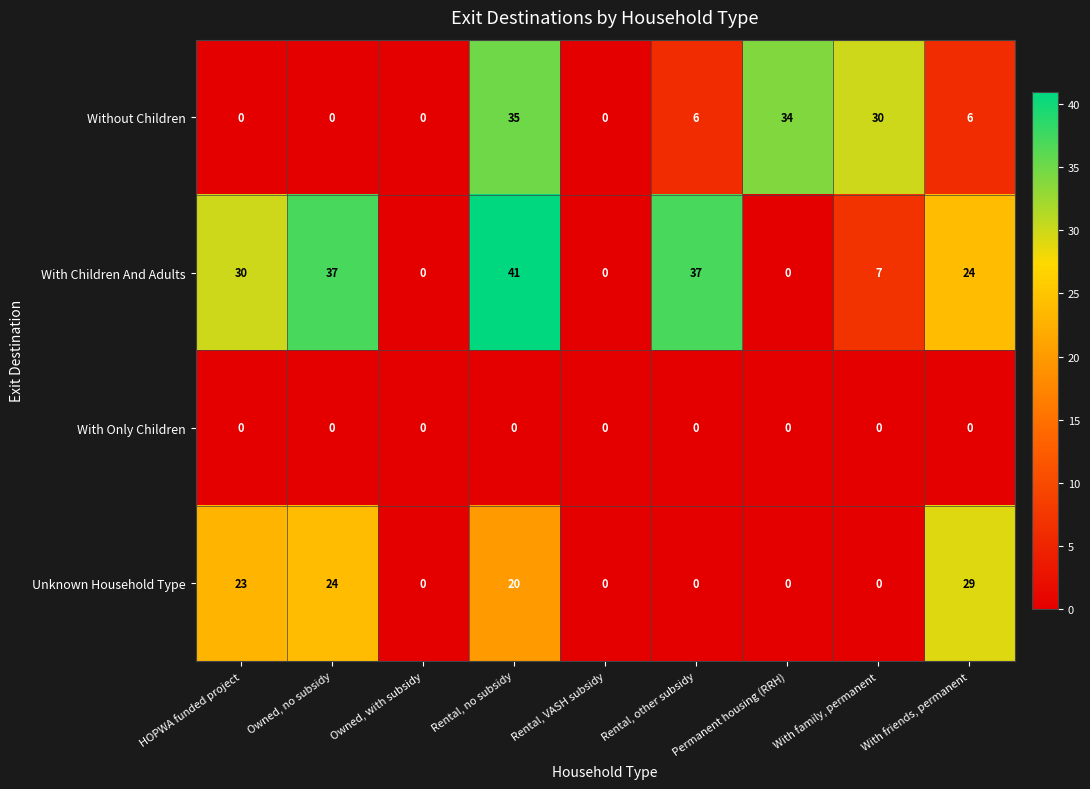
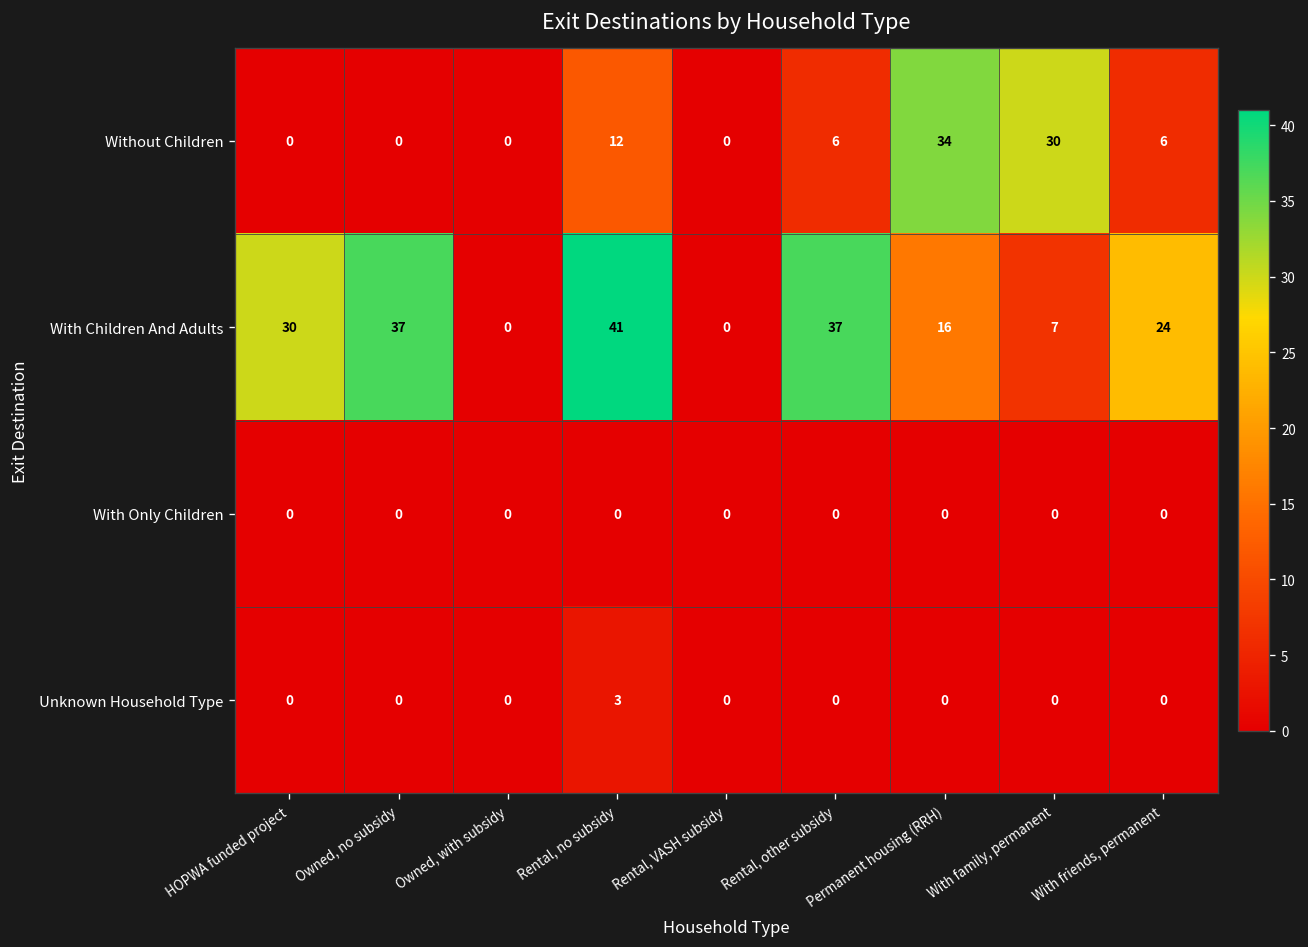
  {
    "Without Children": {
      "HOPWA funded project": 0,
      "Owned, no subsidy": 0,
      "Owned, with subsidy": 0,
-     "Rental, no subsidy": 35,
+     "Rental, no subsidy": 12,
      "Rental, VASH subsidy": 0,
      "Rental, other subsidy": 6,
      "Permanent housing (RRH)": 34,
      "With family, permanent": 30,
      "With friends, permanent": 6
    },
    "With Children And Adults": {
      "HOPWA funded project": 30,
      "Owned, no subsidy": 37,
      "Owned, with subsidy": 0,
      "Rental, no subsidy": 41,
      "Rental, VASH subsidy": 0,
      "Rental, other subsidy": 37,
-     "Permanent housing (RRH)": 0,
+     "Permanent housing (RRH)": 16,
      "With family, permanent": 7,
      "With friends, permanent": 24
    },
    "With Only Children": {
      "HOPWA funded project": 0,
      "Owned, no subsidy": 0,
      "Owned, with subsidy": 0,
      "Rental, no subsidy": 0,
      "Rental, VASH subsidy": 0,
      "Rental, other subsidy": 0,
      "Permanent housing (RRH)": 0,
      "With family, permanent": 0,
      "With friends, permanent": 0
    },
    "Unknown Household Type": {
-     "HOPWA funded project": 23,
-     "Owned, no subsidy": 24,
+     "HOPWA funded project": 0,
+     "Owned, no subsidy": 0,
      "Owned, with subsidy": 0,
-     "Rental, no subsidy": 20,
+     "Rental, no subsidy": 3,
      "Rental, VASH subsidy": 0,
      "Rental, other subsidy": 0,
      "Permanent housing (RRH)": 0,
      "With family, permanent": 0,
-     "With friends, permanent": 29
+     "With friends, permanent": 0
    }
  }
